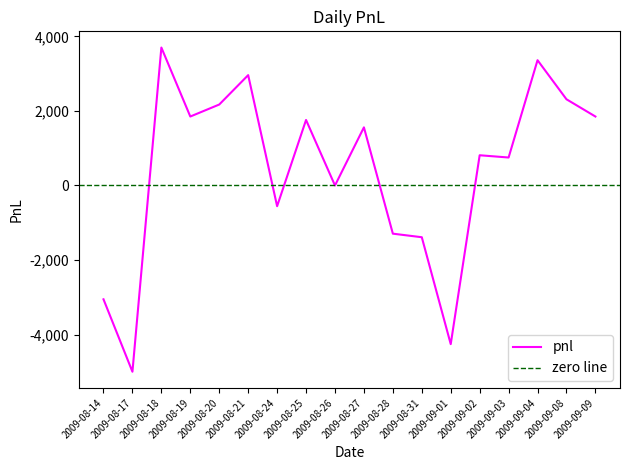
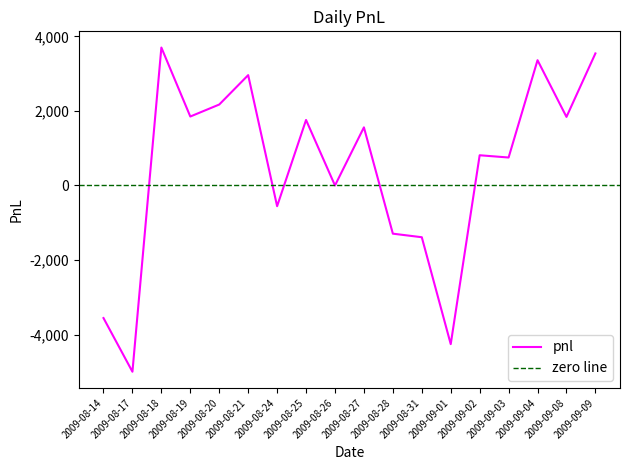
  {
-   "2009-08-14": "-3,100",
+   "2009-08-14": "-3,600",
    "2009-08-17": "-5,000",
    "2009-08-18": "3,700",
    "2009-08-19": "1,900",
    "2009-08-20": "2,200",
    "2009-08-21": "3,000",
    "2009-08-24": "-600",
    "2009-08-25": "1,800",
    "2009-08-26": "0",
    "2009-08-27": "1,600",
    "2009-08-28": "-1,300",
    "2009-08-31": "-1,400",
    "2009-09-01": "-4,300",
    "2009-09-02": "800",
    "2009-09-03": "800",
    "2009-09-04": "3,400",
-   "2009-09-08": "2,300",
-   "2009-09-09": "1,900"
+   "2009-09-08": "1,800",
+   "2009-09-09": "3,500"
  }
